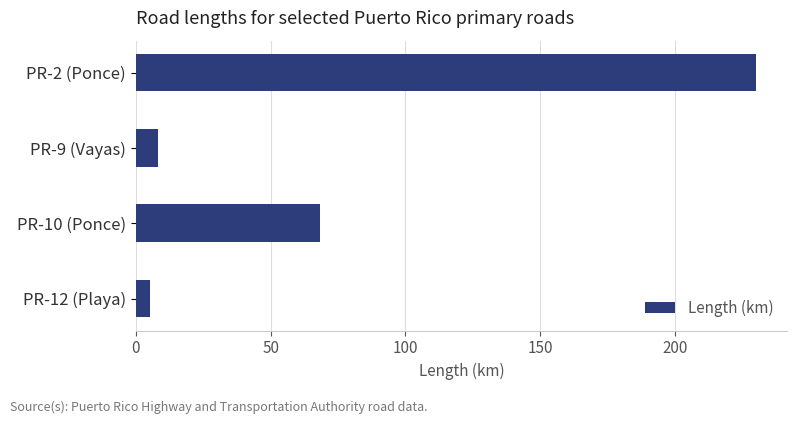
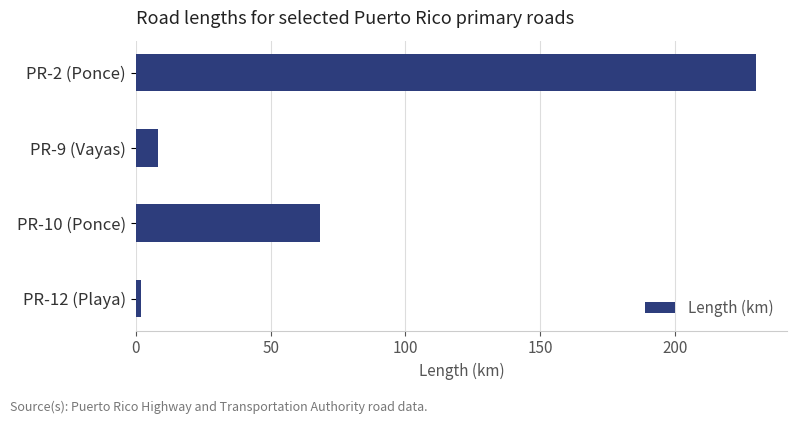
  {
    "PR-2 (Ponce)": 230,
    "PR-9 (Vayas)": 8,
    "PR-10 (Ponce)": 68,
-   "PR-12 (Playa)": 5
+   "PR-12 (Playa)": 2
  }
